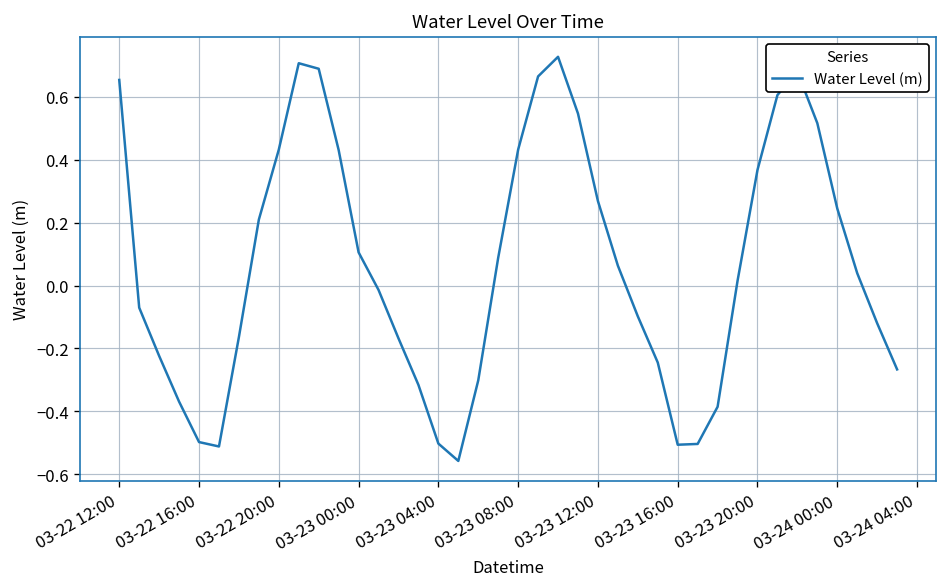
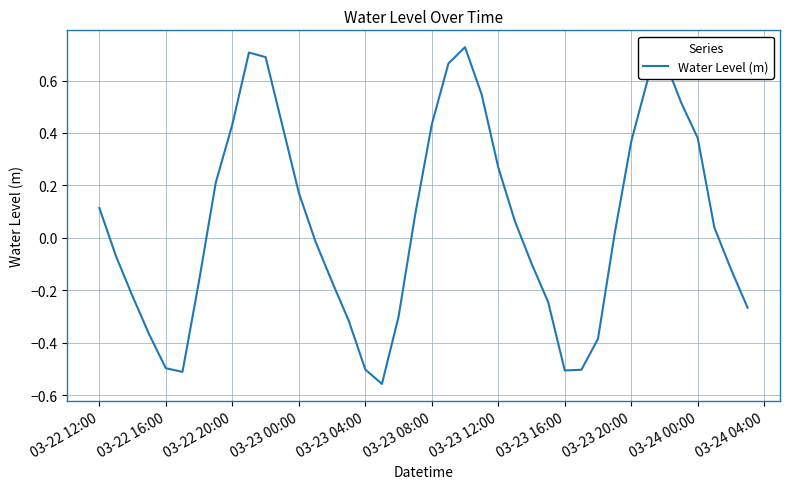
  {
-   "03-22 12:00": 0.65,
+   "03-22 12:00": 0.11,
    "03-22 16:00": -0.50,
    "03-22 20:00": 0.43,
-   "03-23 00:00": 0.11,
+   "03-23 00:00": 0.17,
    "03-23 04:00": -0.50,
    "03-23 08:00": 0.43,
    "03-23 12:00": 0.27,
    "03-23 16:00": -0.51,
    "03-23 20:00": 0.37,
-   "03-24 00:00": 0.24
+   "03-24 00:00": 0.38
  }
